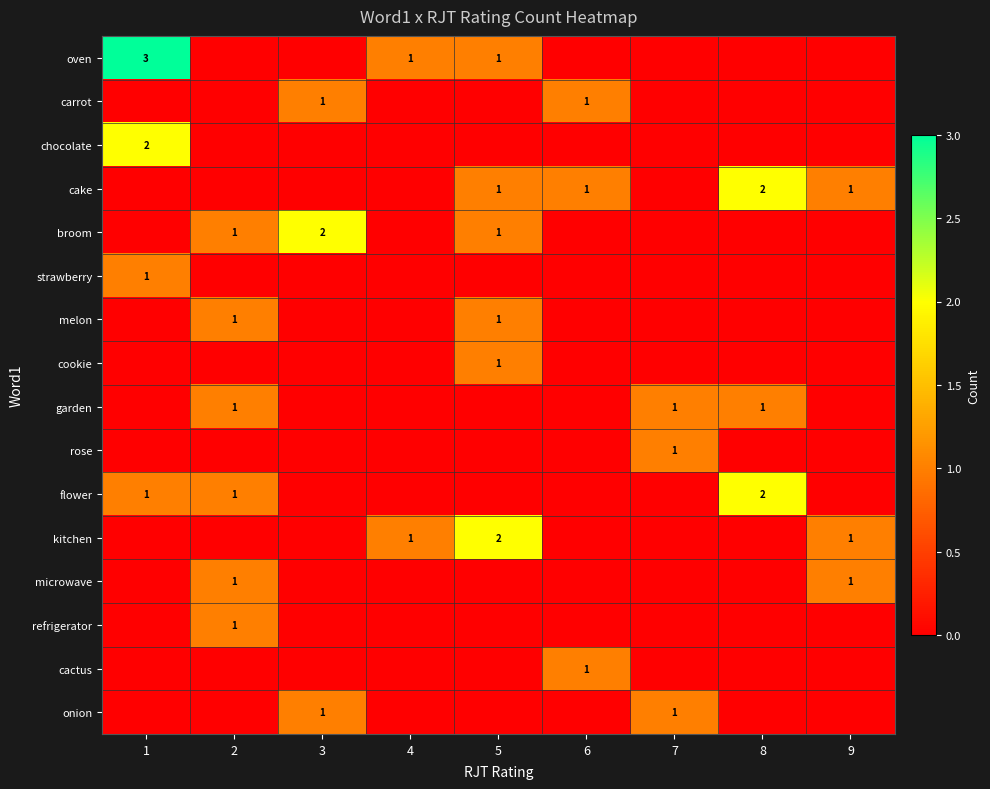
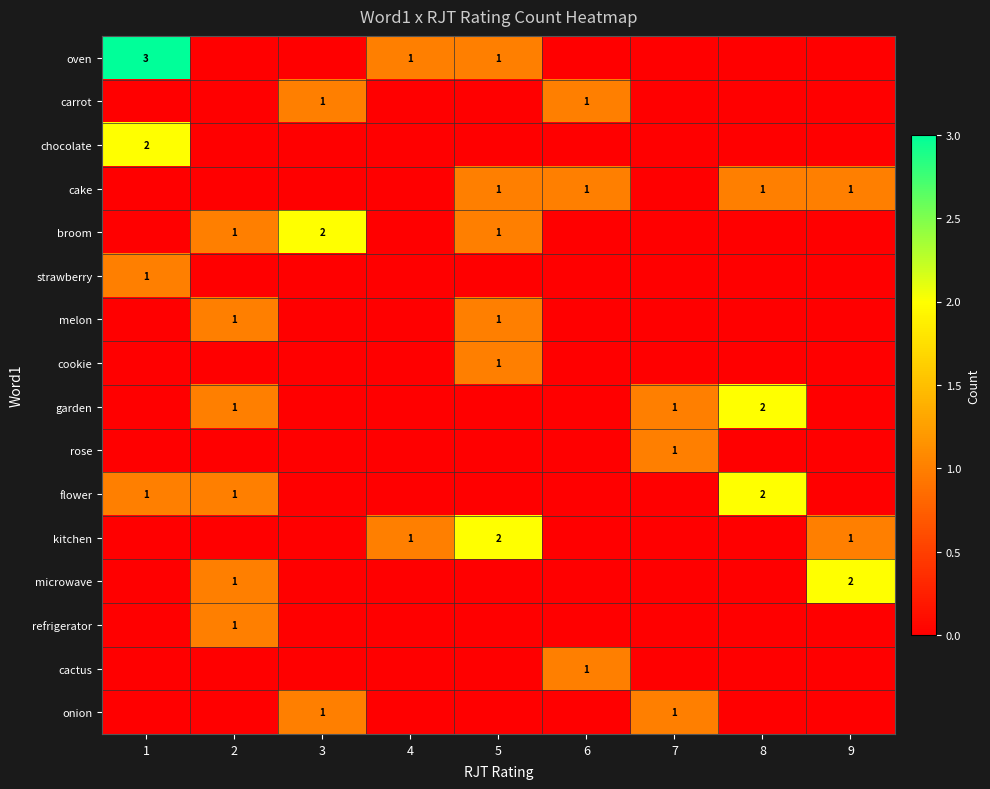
  {
    "oven": {
      "1": 3,
      "4": 1,
      "5": 1
    },
    "carrot": {
      "3": 1,
      "6": 1
    },
    "chocolate": {
      "1": 2
    },
    "cake": {
      "5": 1,
      "6": 1,
-     "8": 2,
+     "8": 1,
      "9": 1
    },
    "broom": {
      "2": 1,
      "3": 2,
      "5": 1
    },
    "strawberry": {
      "1": 1
    },
    "melon": {
      "2": 1,
      "5": 1
    },
    "cookie": {
      "5": 1
    },
    "garden": {
      "2": 1,
      "7": 1,
-     "8": 1
+     "8": 2
    },
    "rose": {
      "7": 1
    },
    "flower": {
      "1": 1,
      "2": 1,
      "8": 2
    },
    "kitchen": {
      "4": 1,
      "5": 2,
      "9": 1
    },
    "microwave": {
      "2": 1,
-     "9": 1
+     "9": 2
    },
    "refrigerator": {
      "2": 1
    },
    "cactus": {
      "6": 1
    },
    "onion": {
      "3": 1,
      "7": 1
    }
  }
